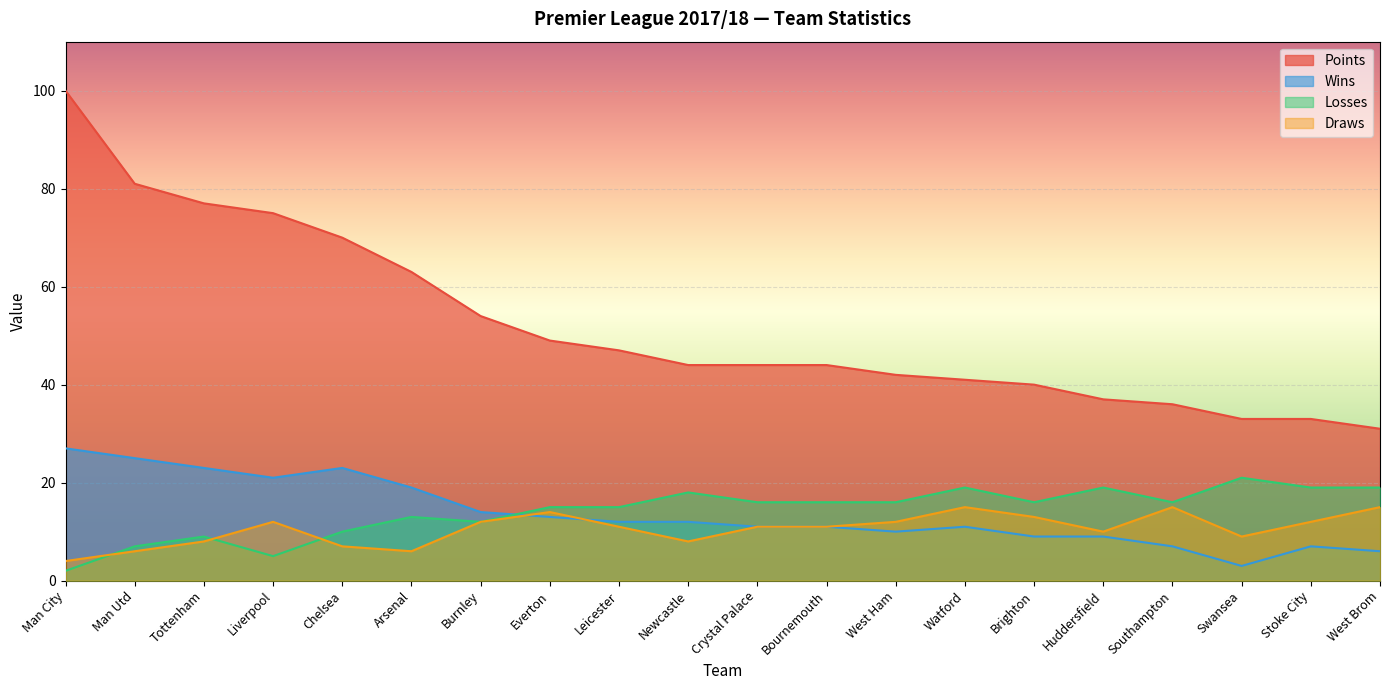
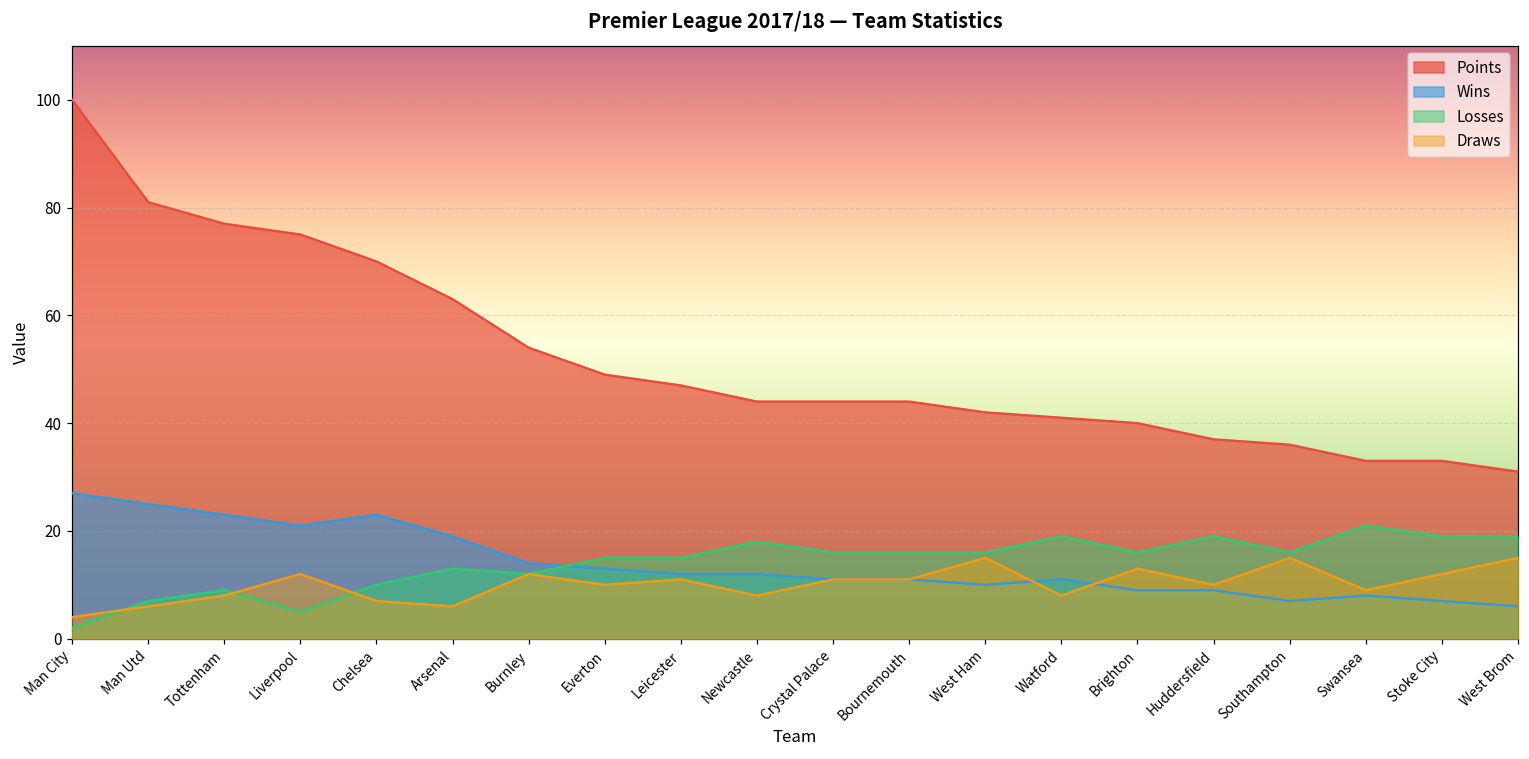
  {
    "Points": {
      "Man City": 100,
      "Man Utd": 81,
      "Tottenham": 77,
      "Liverpool": 75,
      "Chelsea": 70,
      "Arsenal": 63,
      "Burnley": 54,
      "Everton": 49,
      "Leicester": 47,
      "Newcastle": 44,
      "Crystal Palace": 44,
      "Bournemouth": 44,
      "West Ham": 42,
      "Watford": 41,
      "Brighton": 40,
      "Huddersfield": 37,
      "Southampton": 36,
      "Swansea": 33,
      "Stoke City": 33,
      "West Brom": 31
    },
    "Wins": {
      "Man City": 27,
      "Man Utd": 25,
      "Tottenham": 23,
      "Liverpool": 21,
      "Chelsea": 23,
      "Arsenal": 19,
      "Burnley": 14,
      "Everton": 13,
      "Leicester": 12,
      "Newcastle": 12,
      "West Ham": 10,
      "Watford": 11,
      "Brighton": 9,
      "Huddersfield": 9,
      "Southampton": 7,
-     "Swansea": 3,
+     "Swansea": 8,
      "Stoke City": 7,
      "West Brom": 6
    },
    "Losses": {
      "Man City": 2,
      "Man Utd": 7,
      "Tottenham": 9,
      "Liverpool": 5,
      "Chelsea": 10,
      "Arsenal": 13,
      "Everton": 15,
      "Leicester": 15,
      "Newcastle": 18,
      "Crystal Palace": 16,
      "Bournemouth": 16,
      "West Ham": 16,
      "Watford": 19,
      "Brighton": 16,
      "Huddersfield": 19,
      "Southampton": 16,
      "Swansea": 21,
      "Stoke City": 19,
      "West Brom": 19
    },
    "Draws": {
      "Man City": 4,
      "Man Utd": 6,
      "Tottenham": 8,
      "Liverpool": 12,
      "Chelsea": 7,
      "Arsenal": 6,
-     "Everton": 14,
+     "Everton": 10,
      "Leicester": 11,
      "Newcastle": 8,
-     "West Ham": 12,
-     "Watford": 15,
+     "West Ham": 15,
+     "Watford": 8,
      "Brighton": 13,
      "Huddersfield": 10,
      "Southampton": 15,
      "Swansea": 9,
      "Stoke City": 12,
      "West Brom": 15
    }
  }
